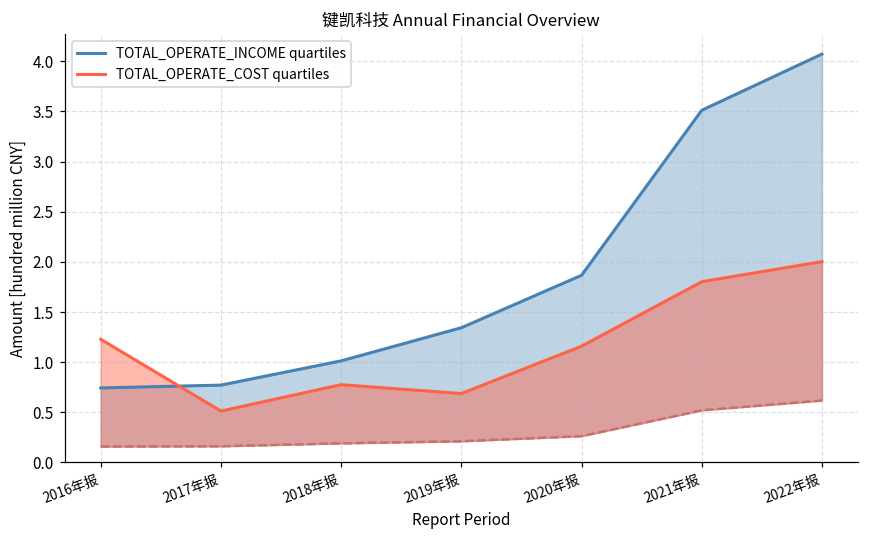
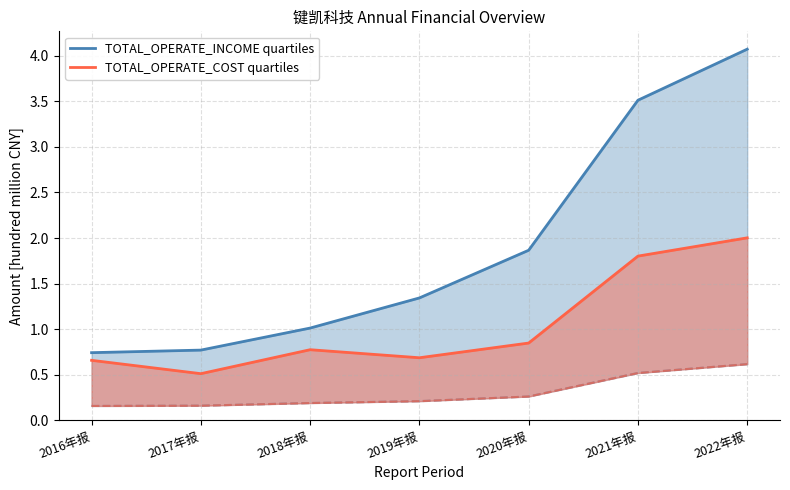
  {
    "TOTAL_OPERATE_COST quartiles": {
-     "2016年报": 1.2,
+     "2016年报": 0.7,
      "2017年报": 0.5,
      "2018年报": 0.8,
      "2019年报": 0.7,
-     "2020年报": 1.2,
+     "2020年报": 0.8,
      "2021年报": 1.8,
      "2022年报": 2.0
    }
  }
